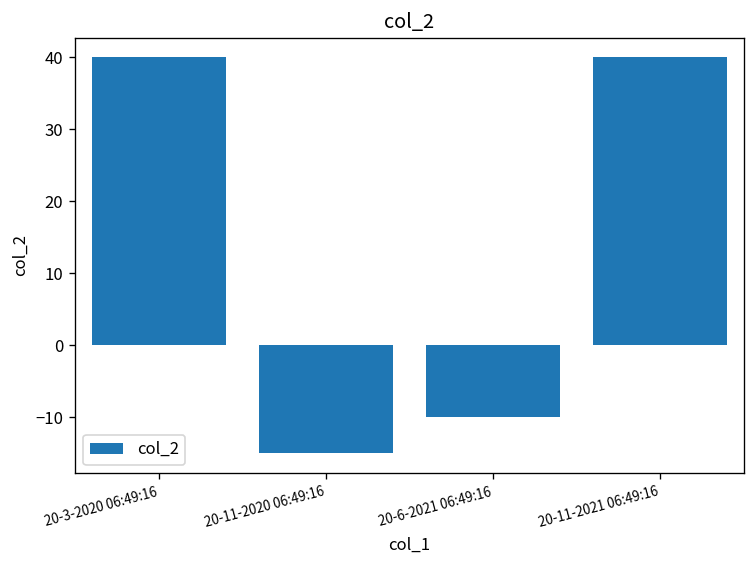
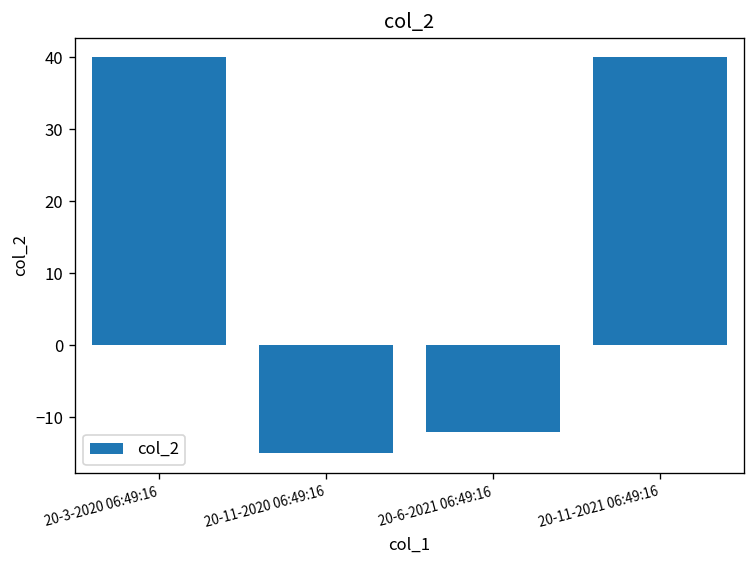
  {
    "20-3-2020 06:49:16": 40,
    "20-11-2020 06:49:16": -15,
-   "20-6-2021 06:49:16": -10,
+   "20-6-2021 06:49:16": -12,
    "20-11-2021 06:49:16": 40
  }
